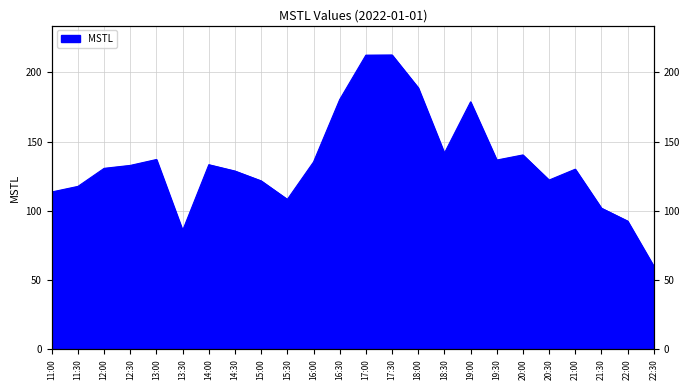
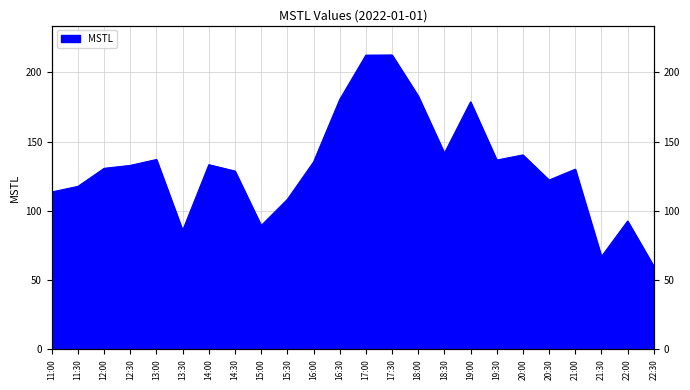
  {
    "11:00": 114,
    "11:30": 118,
    "12:00": 131,
    "12:30": 133,
    "13:00": 137,
    "13:30": 86,
    "14:00": 133,
    "14:30": 129,
-   "15:00": 122,
+   "15:00": 89,
    "15:30": 108,
    "16:00": 135,
    "16:30": 180,
    "17:00": 212,
    "17:30": 213,
-   "18:00": 189,
+   "18:00": 183,
    "18:30": 142,
    "19:00": 179,
    "19:30": 137,
    "20:00": 140,
    "20:30": 122,
    "21:00": 130,
-   "21:30": 102,
+   "21:30": 67,
    "22:00": 93,
    "22:30": 60
  }
